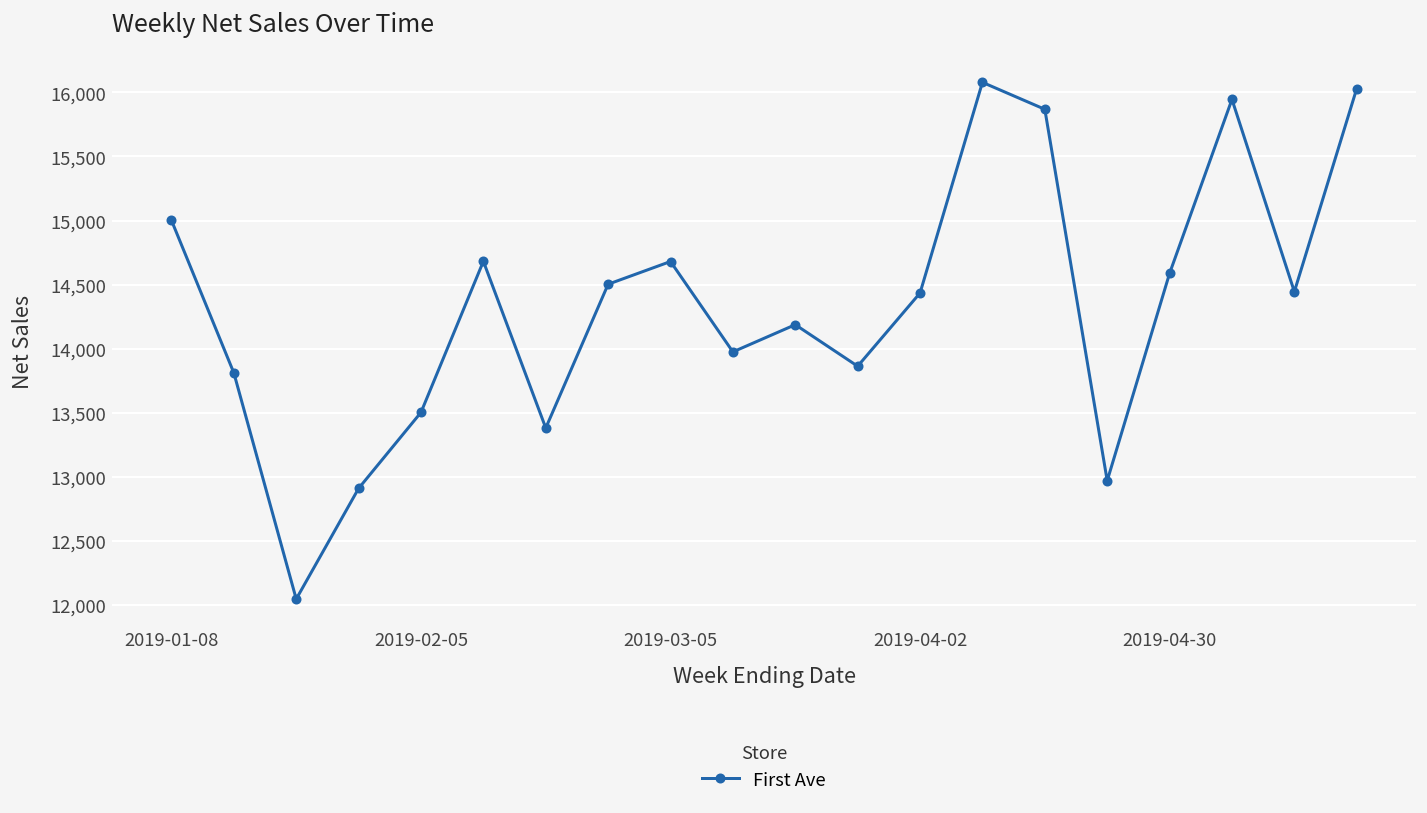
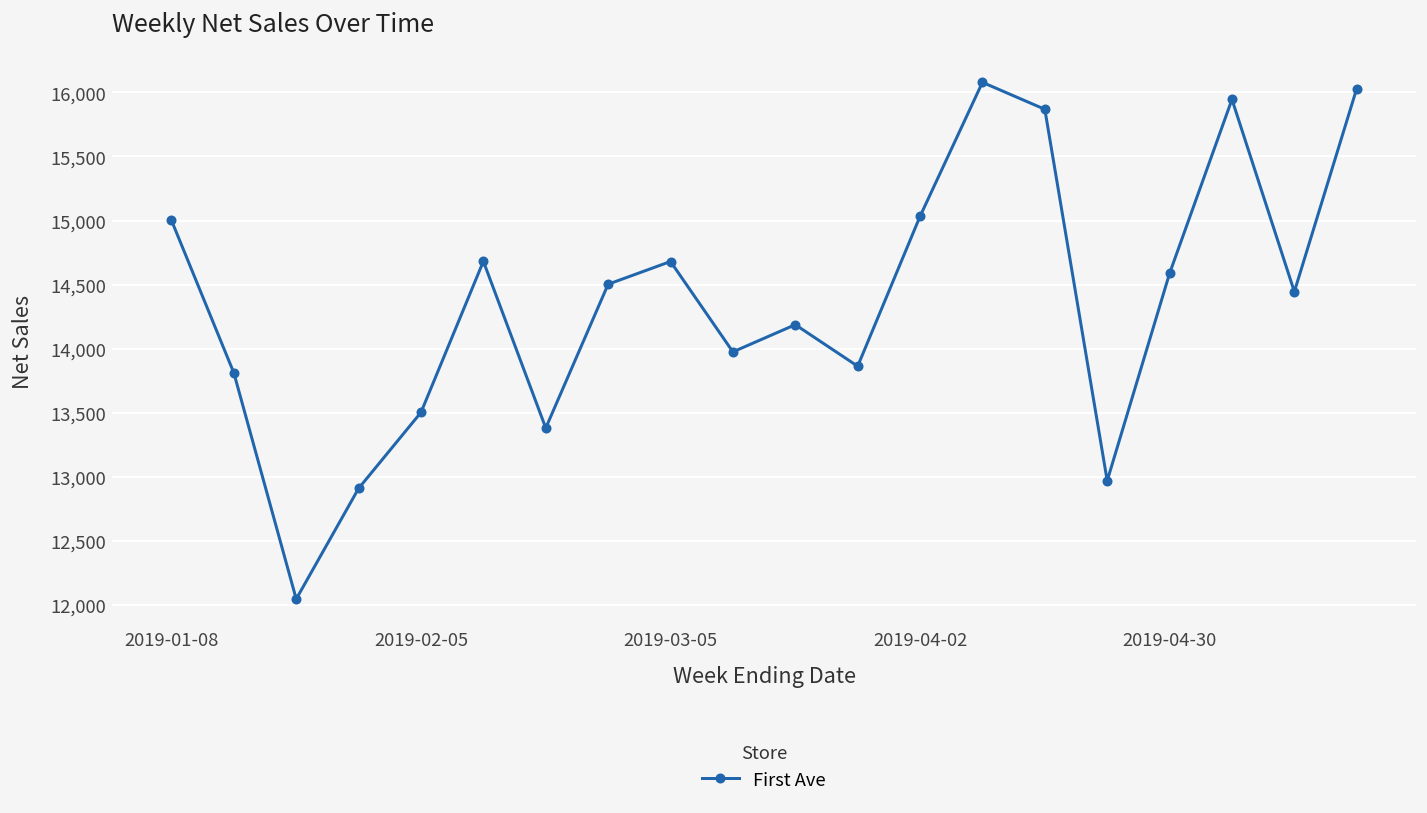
  {
    "2019-01-08": "15,000",
    "2019-02-05": "13,500",
    "2019-03-05": "14,680",
-   "2019-04-02": "14,430",
+   "2019-04-02": "15,030",
    "2019-04-30": "14,590"
  }
